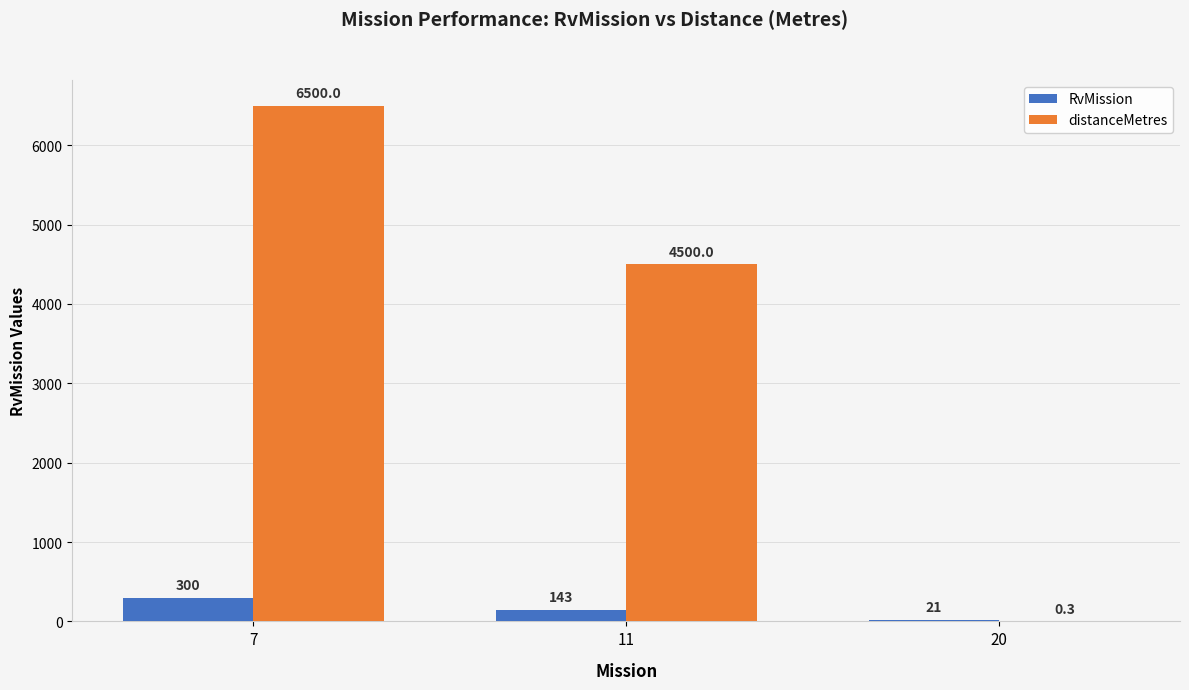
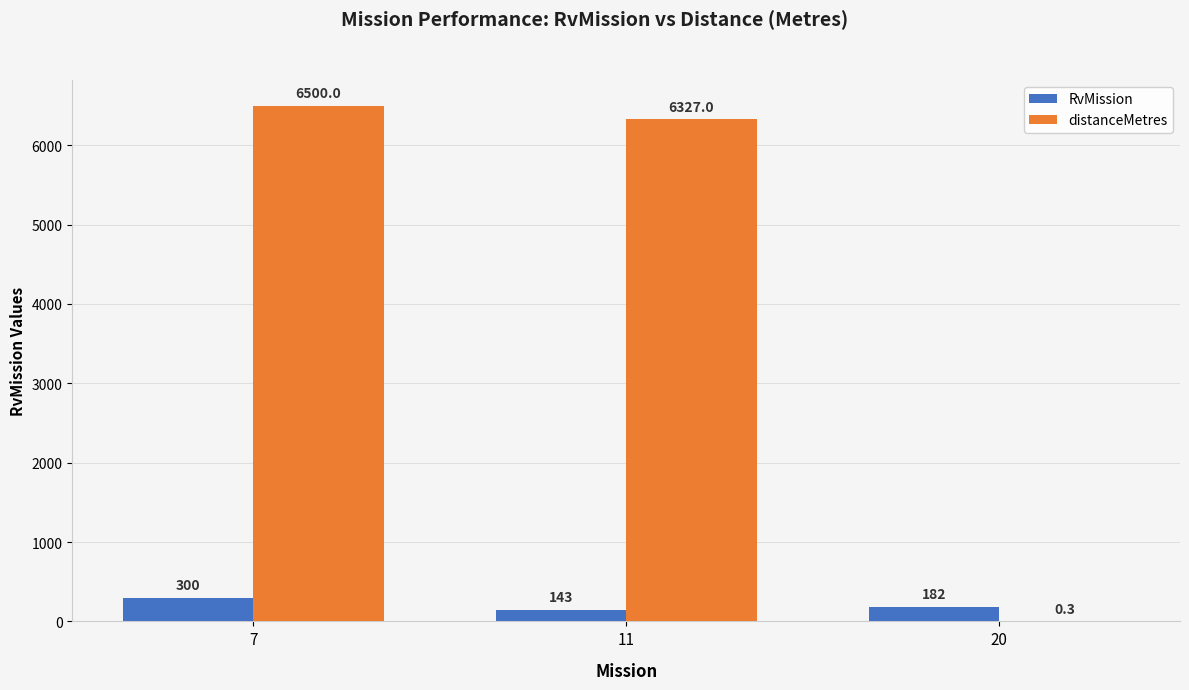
  {
    "RvMission": {
      "7": 300,
      "11": 143,
-     "20": 21
+     "20": 182
    },
    "distanceMetres": {
      "7": 6500.0,
-     "11": 4500.0,
+     "11": 6327.0,
      "20": 0.3
    }
  }
